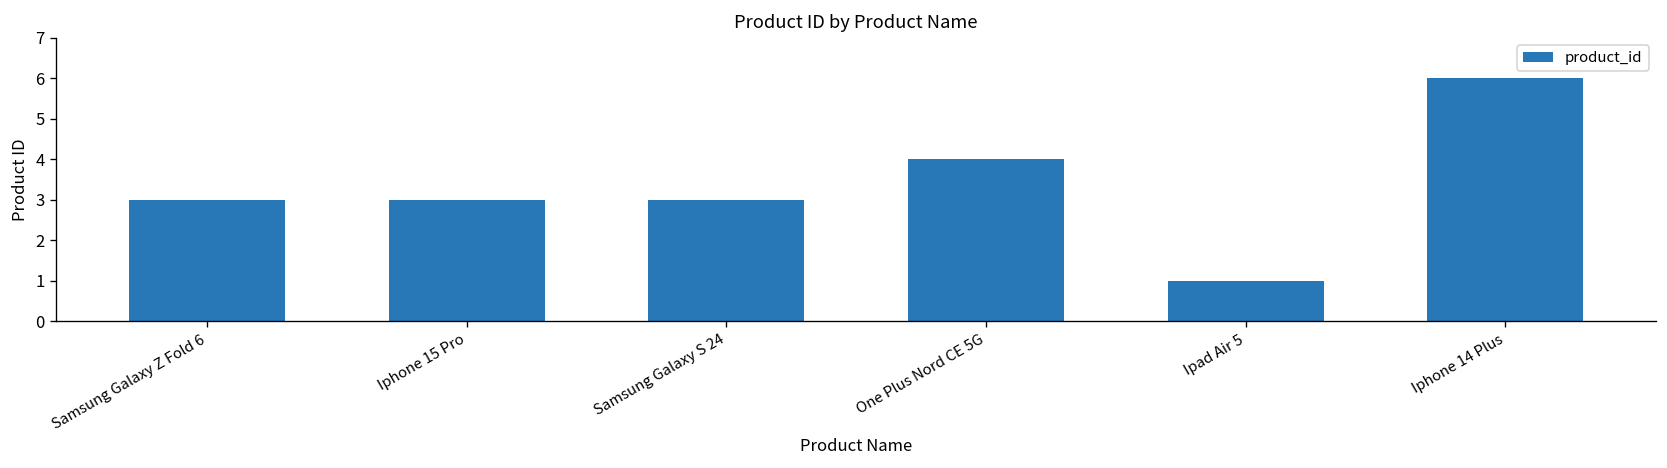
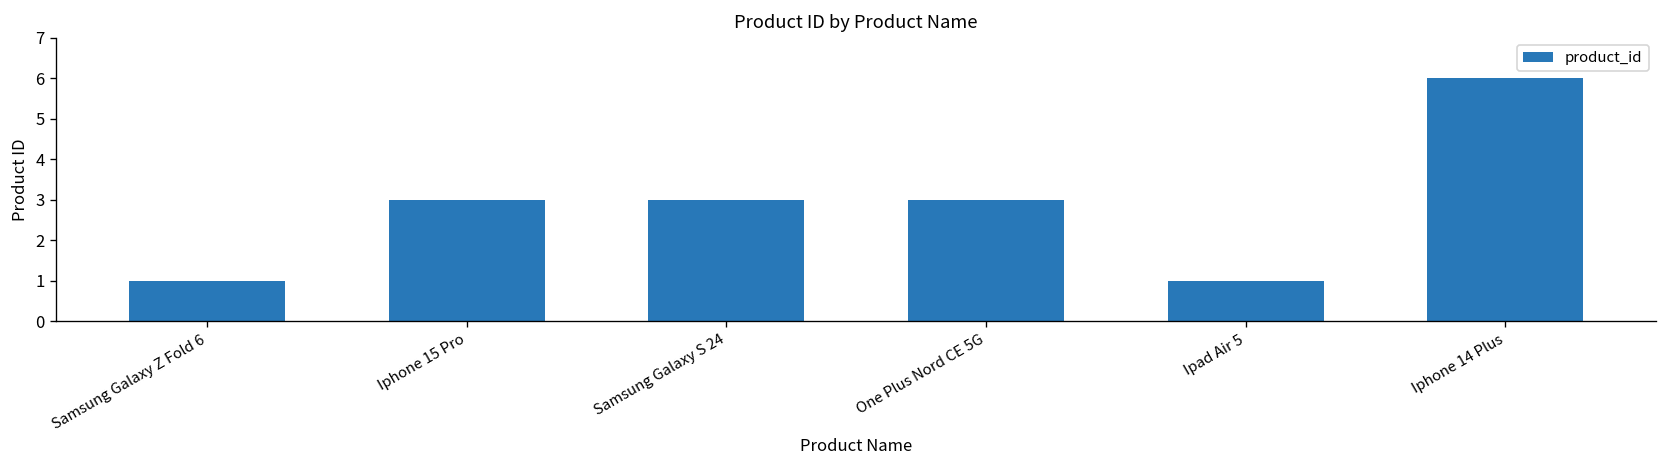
  {
-   "Samsung Galaxy Z Fold 6": 3,
+   "Samsung Galaxy Z Fold 6": 1,
    "Iphone 15 Pro": 3,
    "Samsung Galaxy S 24": 3,
-   "One Plus Nord CE 5G": 4,
+   "One Plus Nord CE 5G": 3,
    "Ipad Air 5": 1,
    "Iphone 14 Plus": 6
  }
